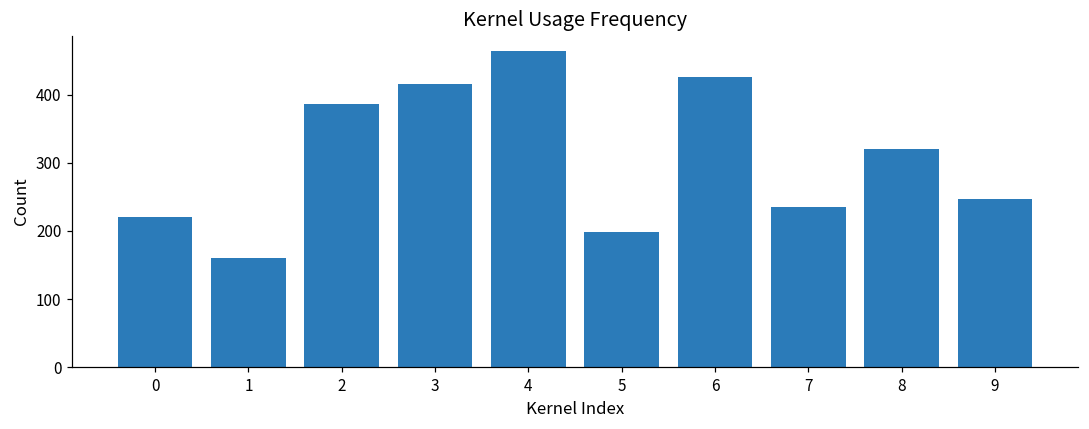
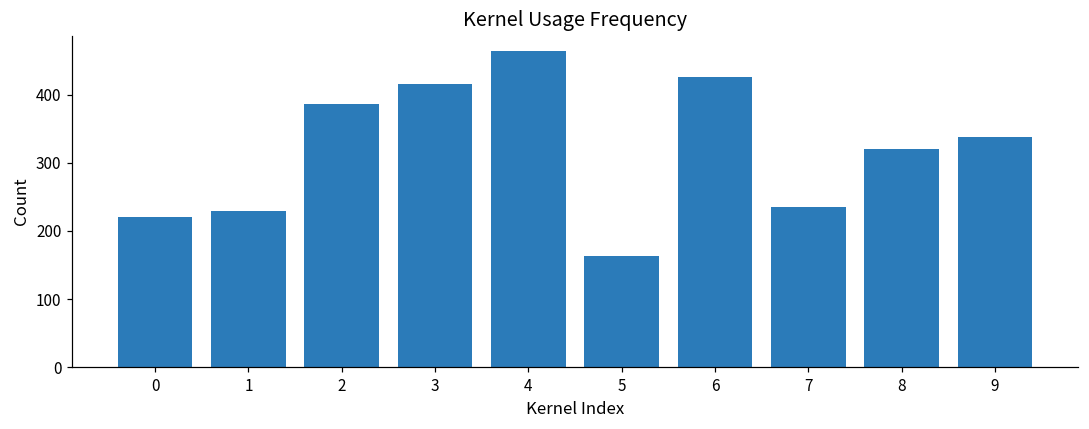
  {
    "0": 220,
-   "1": 160,
+   "1": 230,
    "2": 390,
    "3": 420,
    "4": 460,
-   "5": 200,
+   "5": 160,
    "6": 430,
    "7": 240,
    "8": 320,
-   "9": 250
+   "9": 340
  }
